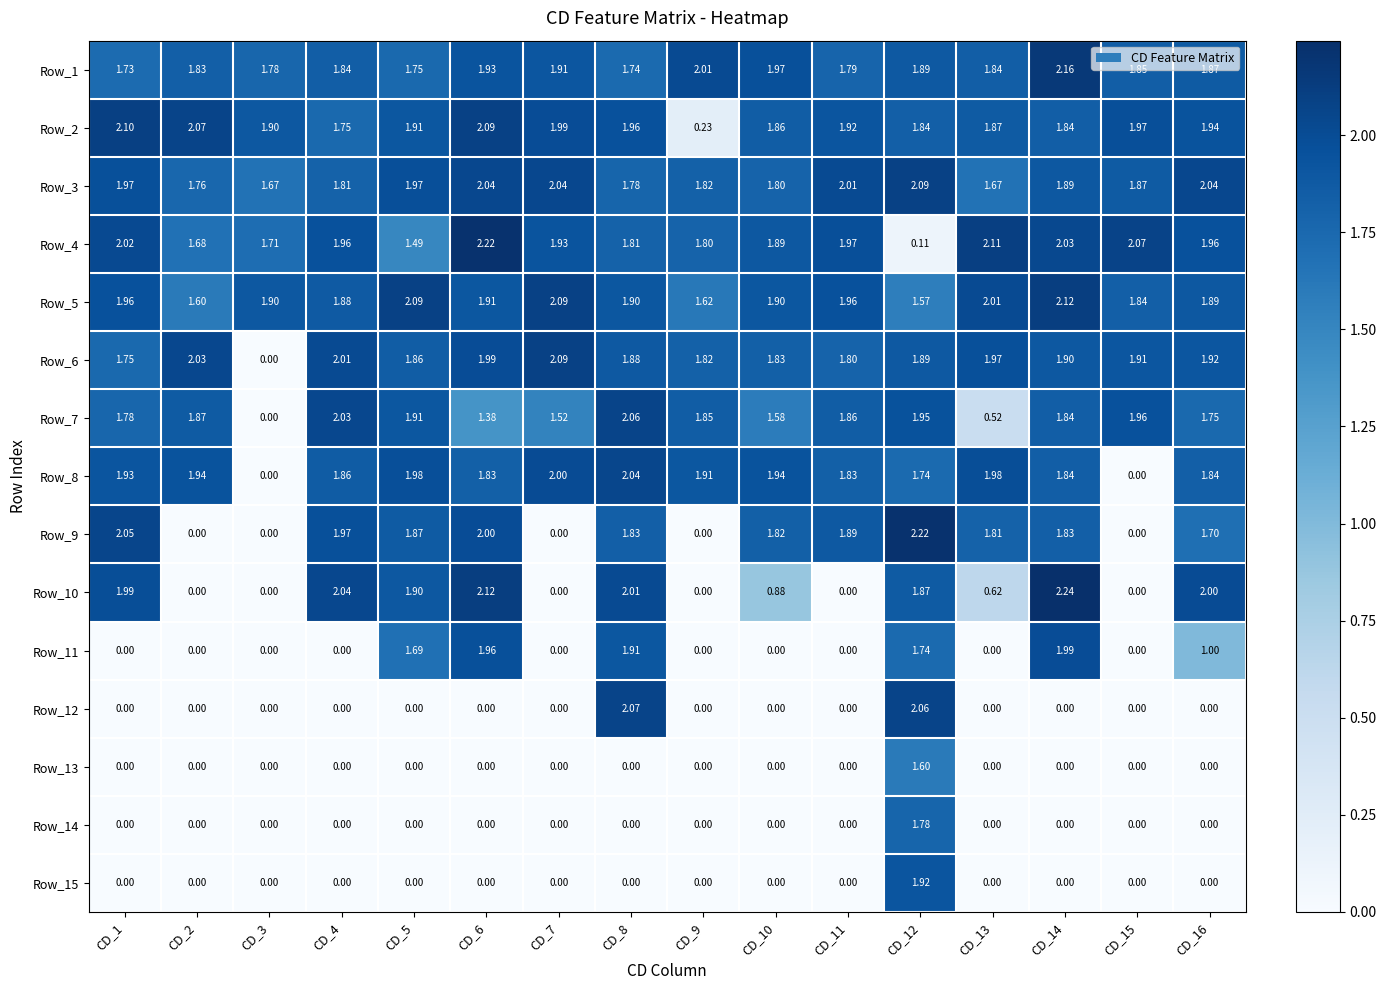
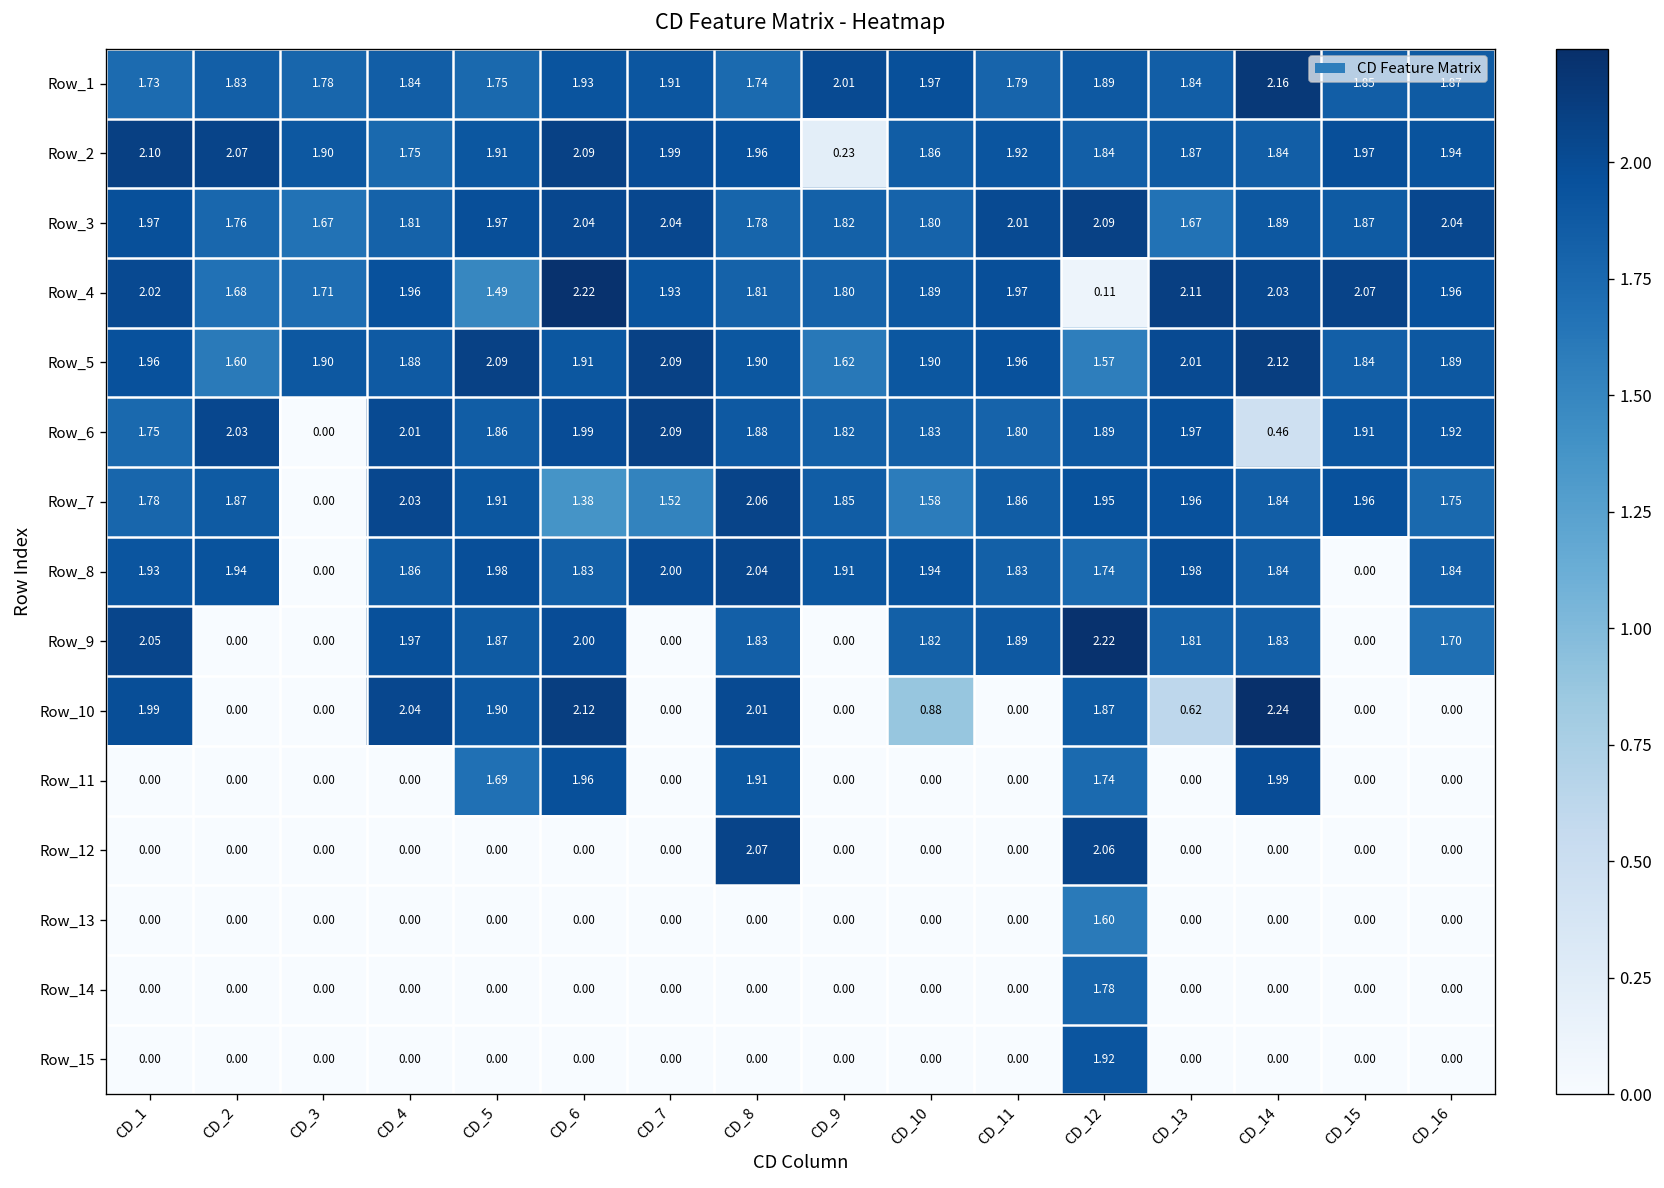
  {
    "Row_6": {
      "CD_1": 1.75,
      "CD_2": 2.03,
      "CD_3": 0.00,
      "CD_4": 2.01,
      "CD_5": 1.86,
      "CD_6": 1.99,
      "CD_7": 2.09,
      "CD_8": 1.88,
      "CD_9": 1.82,
      "CD_10": 1.83,
      "CD_11": 1.80,
      "CD_12": 1.89,
      "CD_13": 1.97,
-     "CD_14": 1.90,
+     "CD_14": 0.46,
      "CD_15": 1.91,
      "CD_16": 1.92
    },
    "Row_7": {
      "CD_1": 1.78,
      "CD_2": 1.87,
      "CD_3": 0.00,
      "CD_4": 2.03,
      "CD_5": 1.91,
      "CD_6": 1.38,
      "CD_7": 1.52,
      "CD_8": 2.06,
      "CD_9": 1.85,
      "CD_10": 1.58,
      "CD_11": 1.86,
      "CD_12": 1.95,
-     "CD_13": 0.52,
+     "CD_13": 1.96,
      "CD_14": 1.84,
      "CD_15": 1.96,
      "CD_16": 1.75
    },
    "Row_10": {
      "CD_1": 1.99,
      "CD_2": 0.00,
      "CD_3": 0.00,
      "CD_4": 2.04,
      "CD_5": 1.90,
      "CD_6": 2.12,
      "CD_7": 0.00,
      "CD_8": 2.01,
      "CD_9": 0.00,
      "CD_10": 0.88,
      "CD_11": 0.00,
      "CD_12": 1.87,
      "CD_13": 0.62,
      "CD_14": 2.24,
      "CD_15": 0.00,
-     "CD_16": 2.00
+     "CD_16": 0.00
    },
    "Row_11": {
      "CD_1": 0.00,
      "CD_2": 0.00,
      "CD_3": 0.00,
      "CD_4": 0.00,
      "CD_5": 1.69,
      "CD_6": 1.96,
      "CD_7": 0.00,
      "CD_8": 1.91,
      "CD_9": 0.00,
      "CD_10": 0.00,
      "CD_11": 0.00,
      "CD_12": 1.74,
      "CD_13": 0.00,
      "CD_14": 1.99,
      "CD_15": 0.00,
-     "CD_16": 1.00
+     "CD_16": 0.00
    }
  }
